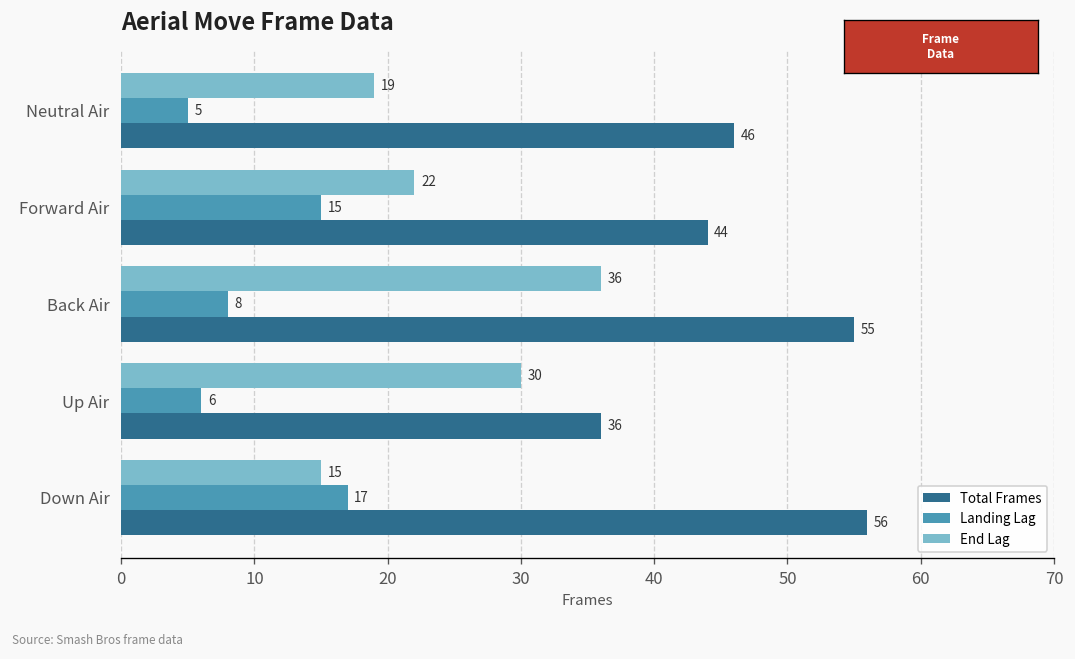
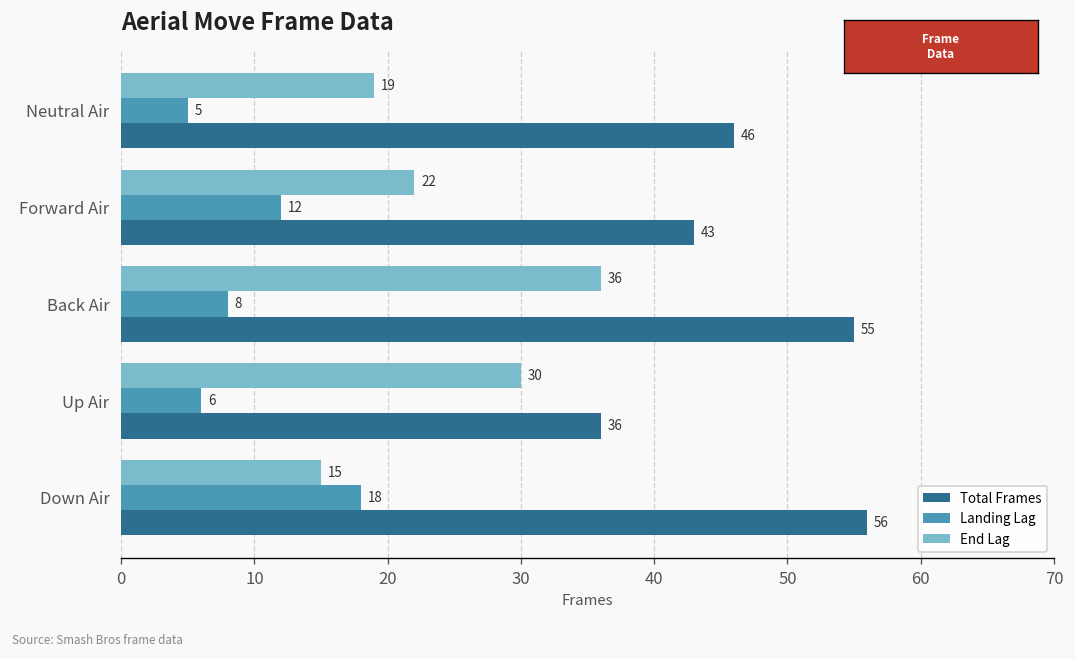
  {
    "Total Frames": {
      "Neutral Air": 46,
-     "Forward Air": 44,
+     "Forward Air": 43,
      "Back Air": 55,
      "Up Air": 36,
      "Down Air": 56
    },
    "Landing Lag": {
      "Neutral Air": 5,
-     "Forward Air": 15,
+     "Forward Air": 12,
      "Back Air": 8,
      "Up Air": 6,
-     "Down Air": 17
+     "Down Air": 18
    },
    "End Lag": {
      "Neutral Air": 19,
      "Forward Air": 22,
      "Back Air": 36,
      "Up Air": 30,
      "Down Air": 15
    }
  }
